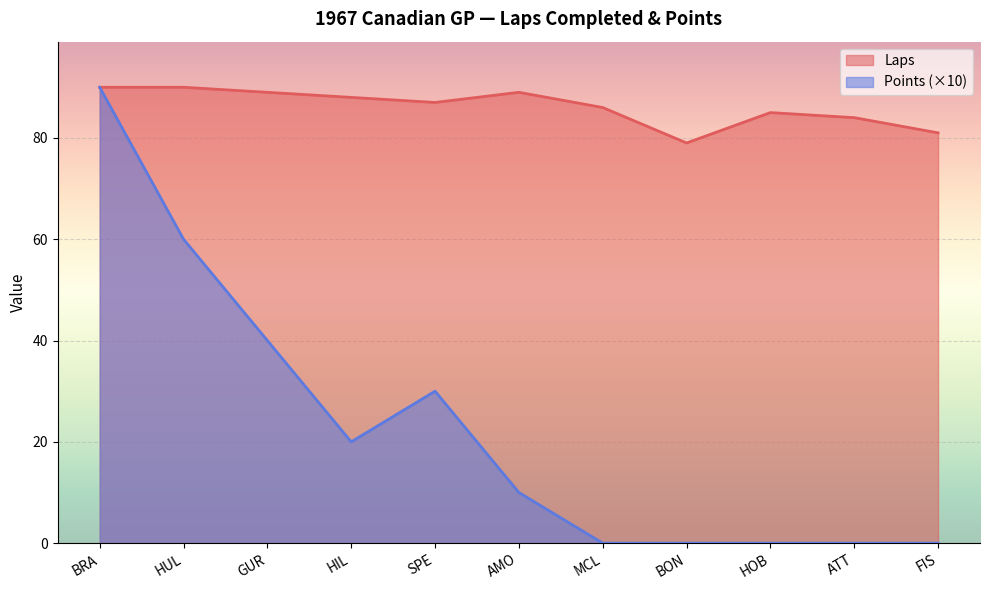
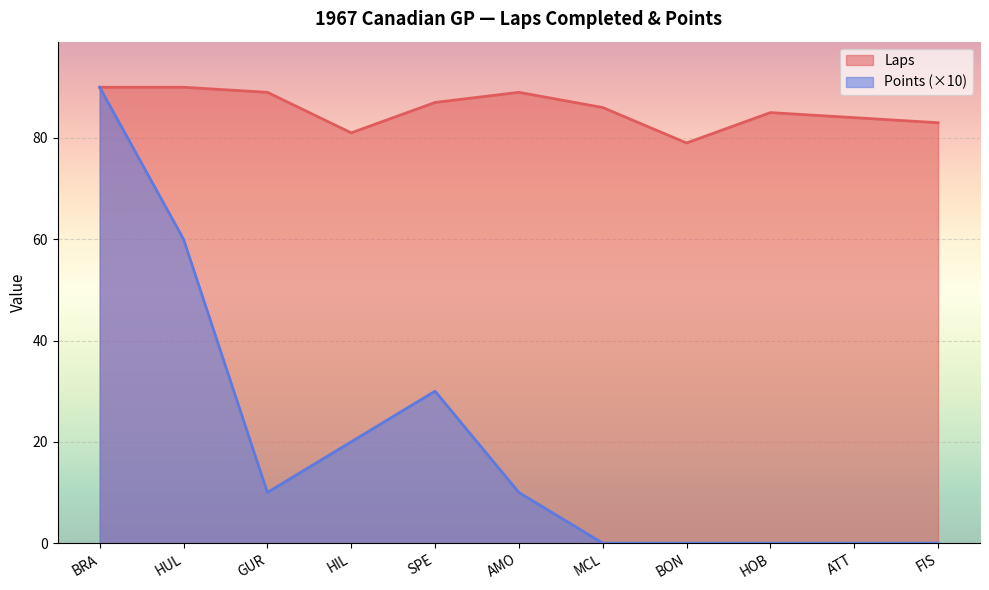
  {
    "Laps": {
      "HUL": 90,
      "GUR": 89,
-     "HIL": 88,
+     "HIL": 81,
      "SPE": 87,
      "AMO": 89,
      "MCL": 86,
      "BON": 79,
      "HOB": 85,
      "ATT": 84,
-     "FIS": 81
+     "FIS": 83
    },
    "Points (×10)": {
      "HUL": 60,
-     "GUR": 40,
+     "GUR": 10,
      "HIL": 20,
      "SPE": 30,
      "AMO": 10,
      "MCL": 0,
      "BON": 0,
      "HOB": 0,
      "ATT": 0,
      "FIS": 0
    }
  }
